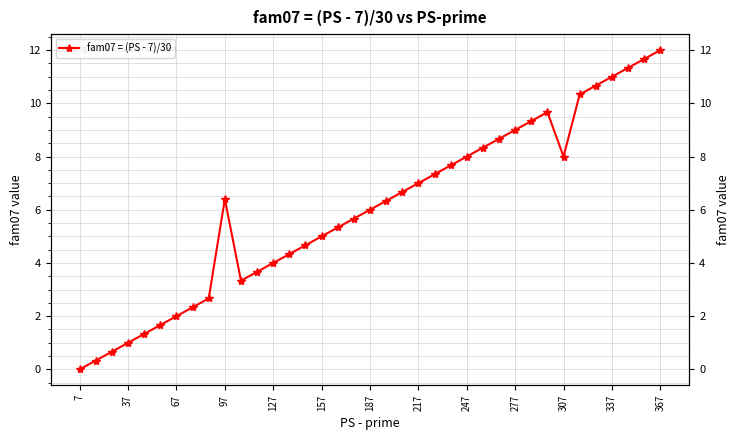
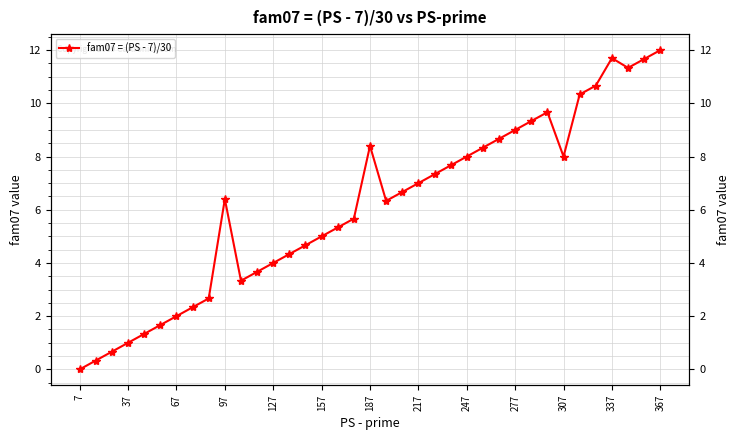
  {
    "7": 0.0,
    "37": 1.0,
    "67": 2.0,
    "97": 6.4,
    "127": 4.0,
    "157": 5.0,
-   "187": 6.0,
+   "187": 8.4,
    "217": 7.0,
    "247": 8.0,
    "277": 9.0,
    "307": 8.0,
-   "337": 11.0,
+   "337": 11.7,
    "367": 12.0
  }
